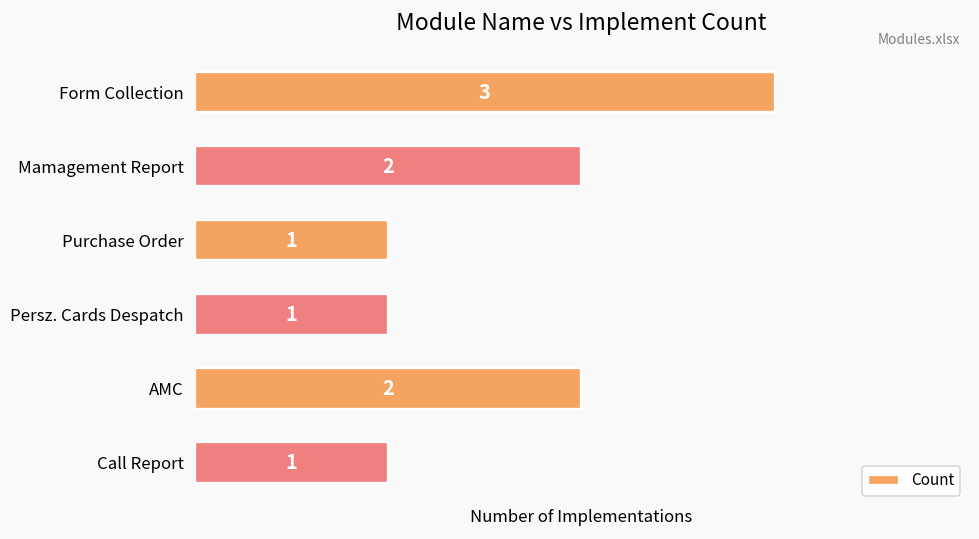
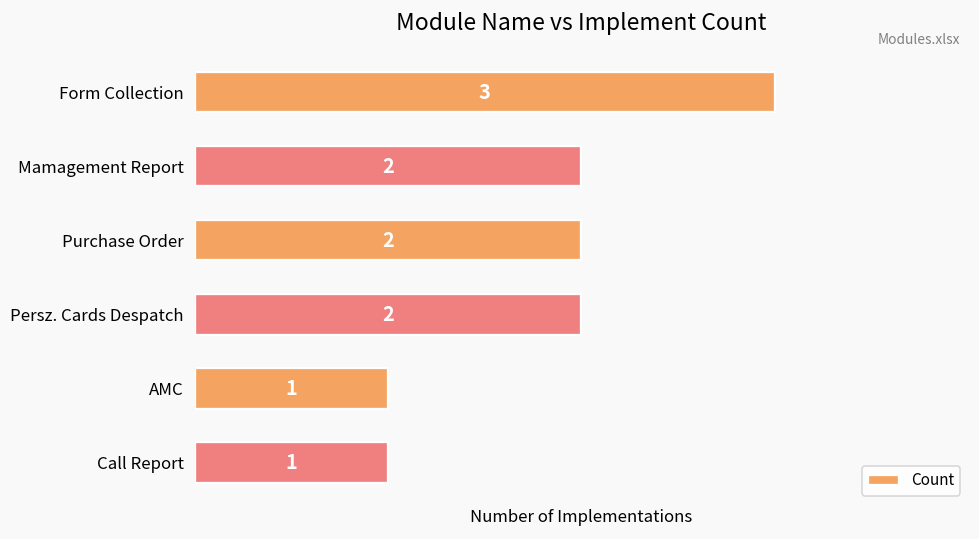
  {
    "Form Collection": 3,
    "Mamagement Report": 2,
-   "Purchase Order": 1,
-   "Persz. Cards Despatch": 1,
-   "AMC": 2,
+   "Purchase Order": 2,
+   "Persz. Cards Despatch": 2,
+   "AMC": 1,
    "Call Report": 1
  }
